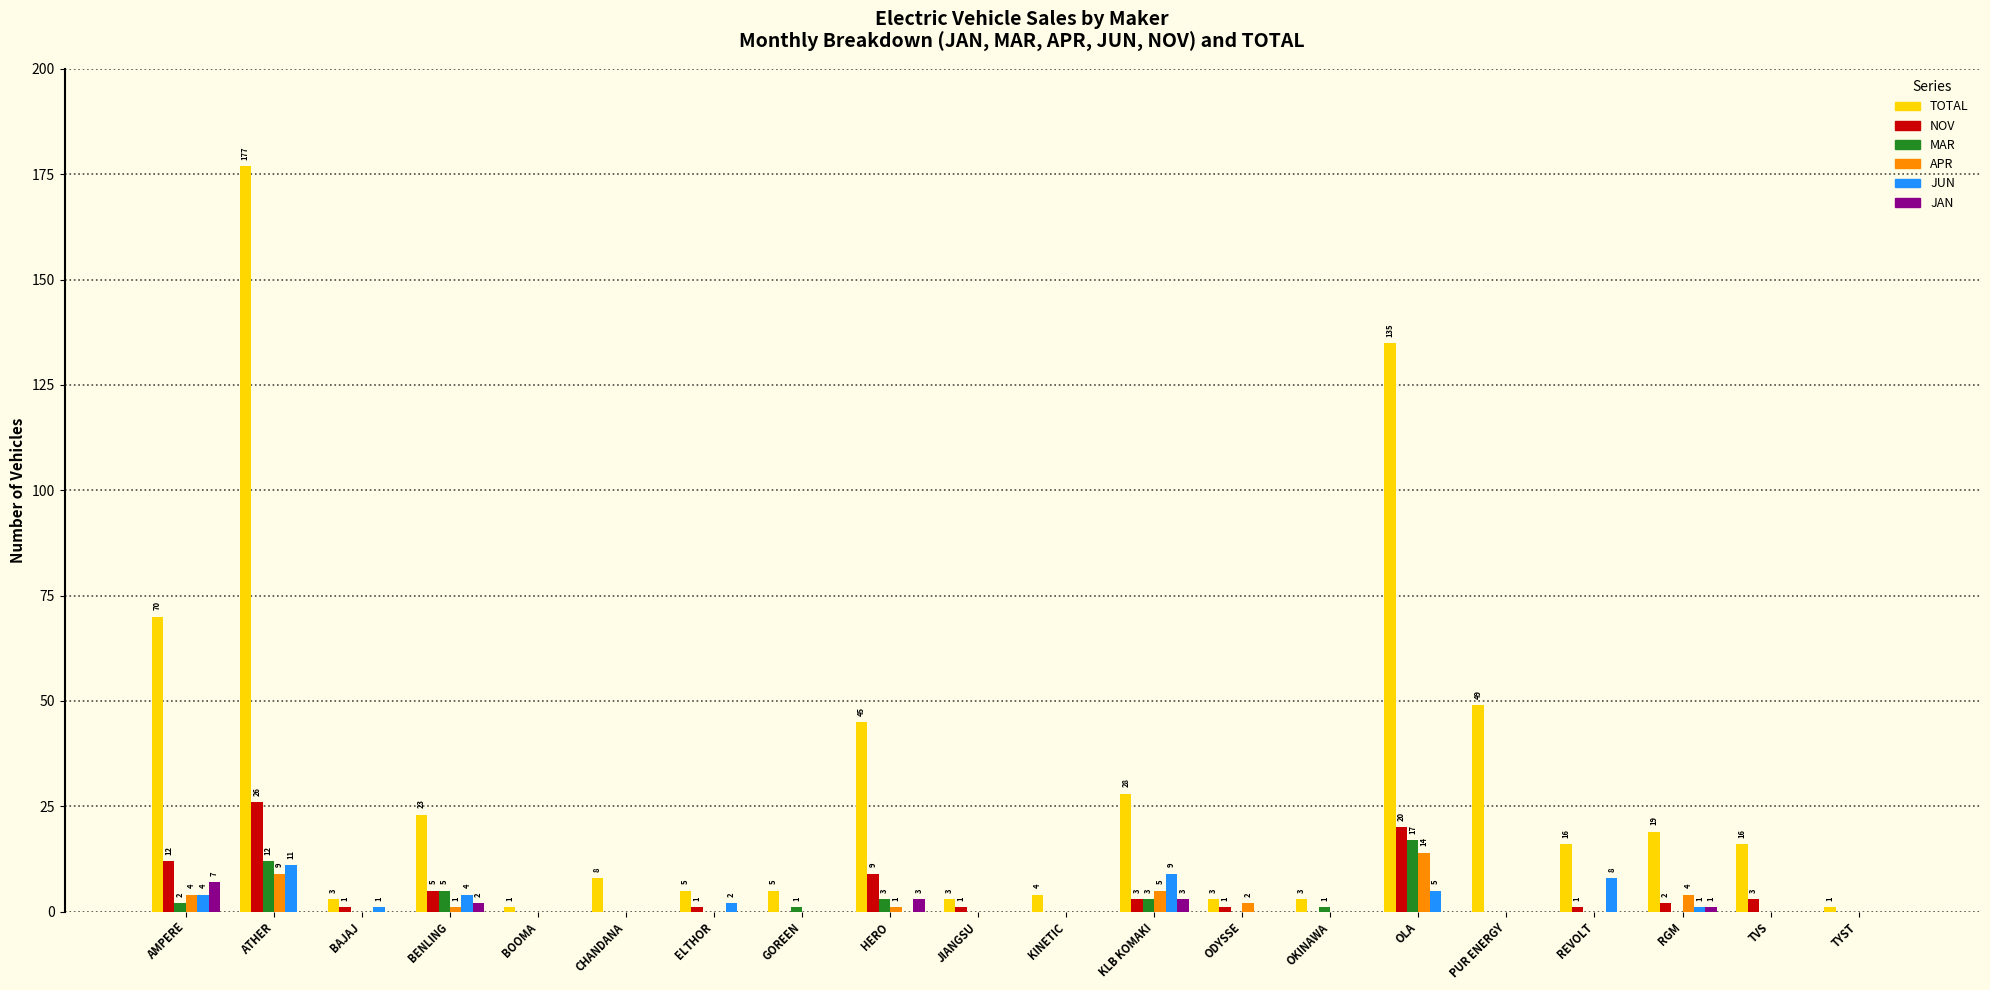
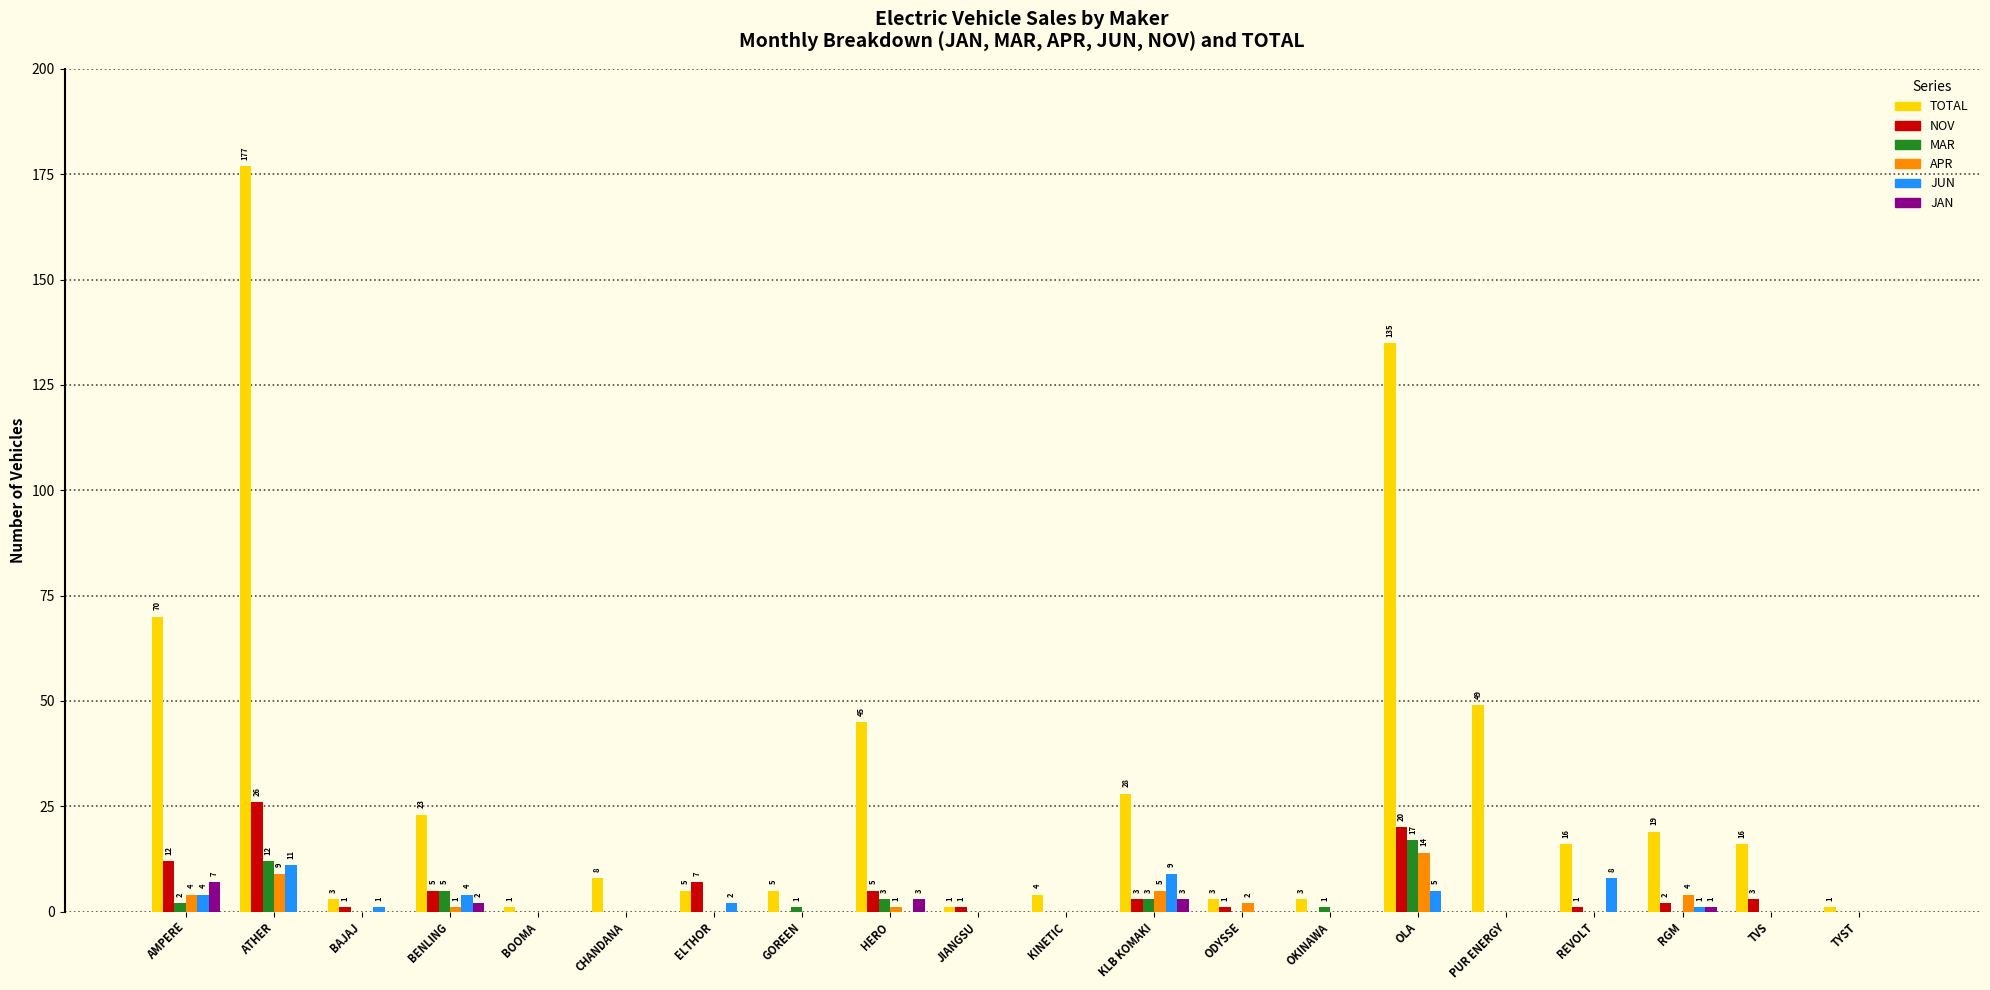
  {
    "TOTAL": {
      "AMPERE": 70,
      "ATHER": 177,
      "BAJAJ": 3,
      "BENLING": 23,
      "BOOMA": 1,
      "CHANDANA": 8,
      "ELTHOR": 5,
      "GOREEN": 5,
      "HERO": 45,
-     "JIANGSU": 3,
+     "JIANGSU": 1,
      "KINETIC": 4,
      "KLB KOMAKI": 28,
      "ODYSSE": 3,
      "OKINAWA": 3,
      "OLA": 135,
      "PUR ENERGY": 49,
      "REVOLT": 16,
      "RGM": 19,
      "TVS": 16,
      "TYST": 1
    },
    "NOV": {
      "AMPERE": 12,
      "ATHER": 26,
      "BAJAJ": 1,
      "BENLING": 5,
-     "ELTHOR": 1,
-     "HERO": 9,
+     "ELTHOR": 7,
+     "HERO": 5,
      "JIANGSU": 1,
      "KLB KOMAKI": 3,
      "ODYSSE": 1,
      "OLA": 20,
      "REVOLT": 1,
      "RGM": 2,
      "TVS": 3
    },
    "MAR": {
      "AMPERE": 2,
      "ATHER": 12,
      "BENLING": 5,
      "GOREEN": 1,
      "HERO": 3,
      "KLB KOMAKI": 3,
      "OKINAWA": 1,
      "OLA": 17
    },
    "APR": {
      "AMPERE": 4,
      "ATHER": 9,
      "BENLING": 1,
      "HERO": 1,
      "KLB KOMAKI": 5,
      "ODYSSE": 2,
      "OLA": 14,
      "RGM": 4
    },
    "JUN": {
      "AMPERE": 4,
      "ATHER": 11,
      "BAJAJ": 1,
      "BENLING": 4,
      "ELTHOR": 2,
      "KLB KOMAKI": 9,
      "OLA": 5,
      "REVOLT": 8,
      "RGM": 1
    },
    "JAN": {
      "AMPERE": 7,
      "BENLING": 2,
      "HERO": 3,
      "KLB KOMAKI": 3,
      "RGM": 1
    }
  }
